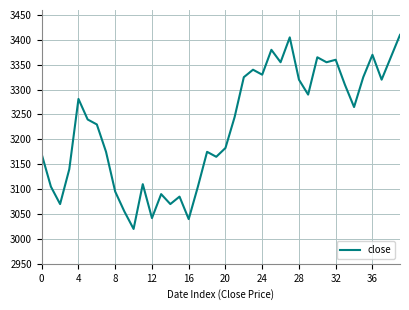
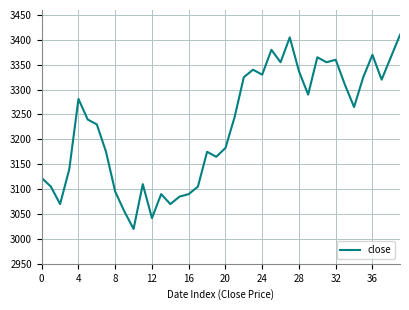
  {
-   "0": 3170,
+   "0": 3120,
    "4": 3280,
    "8": 3100,
    "12": 3040,
-   "16": 3040,
+   "16": 3090,
    "20": 3180,
    "24": 3330,
-   "28": 3320,
+   "28": 3340,
    "32": 3360,
    "36": 3370
  }
